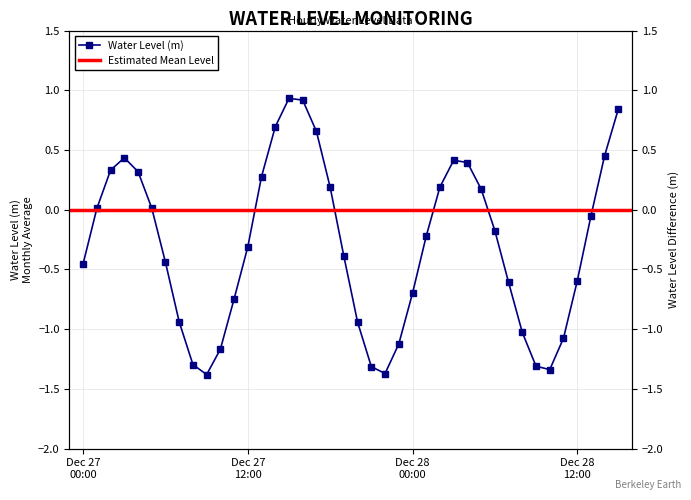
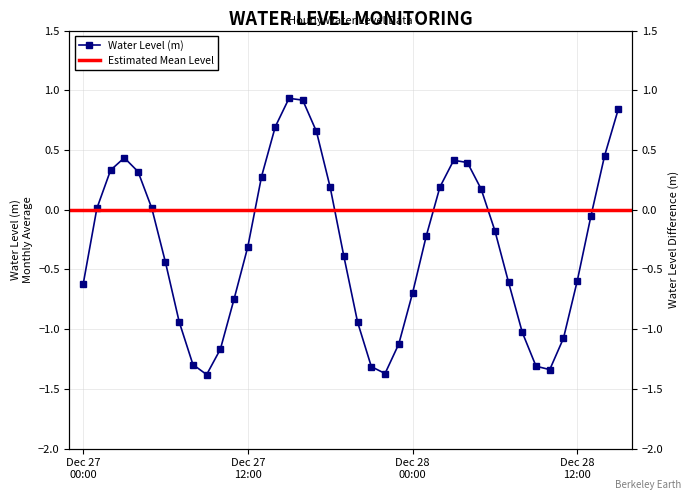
  {
-   "Dec 27 00:00": -0.45,
+   "Dec 27 00:00": -0.62,
    "Dec 27 12:00": -0.31,
    "Dec 28 00:00": -0.70,
    "Dec 28 12:00": -0.60
  }
